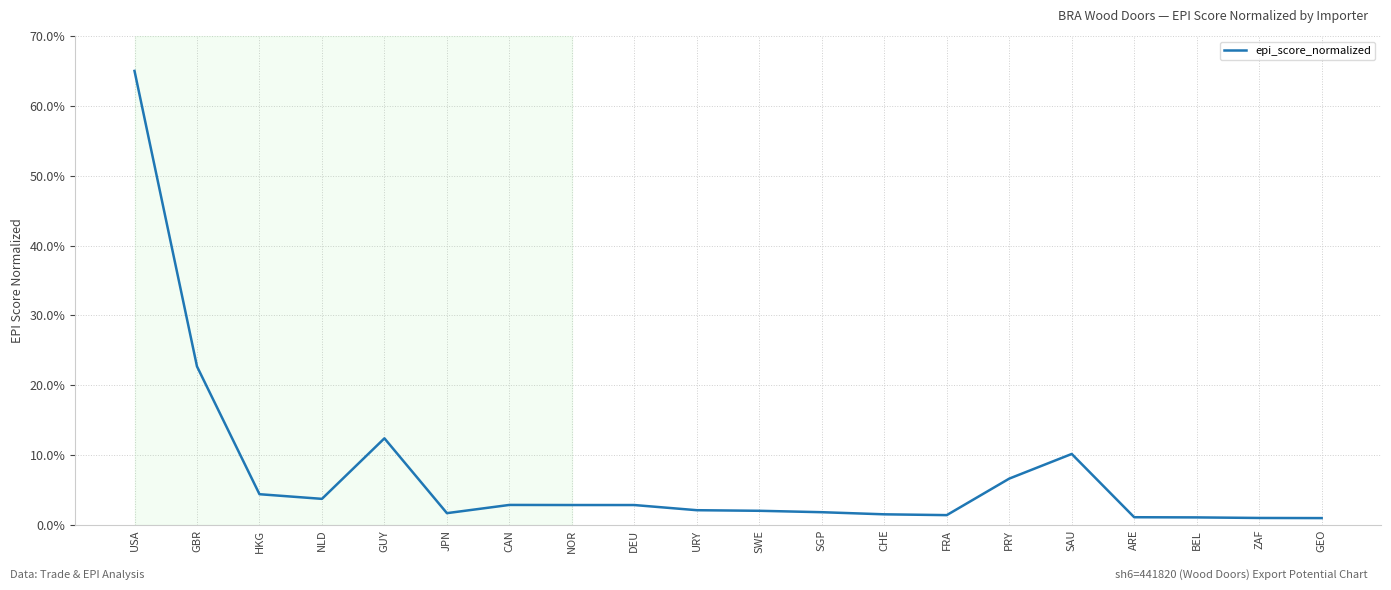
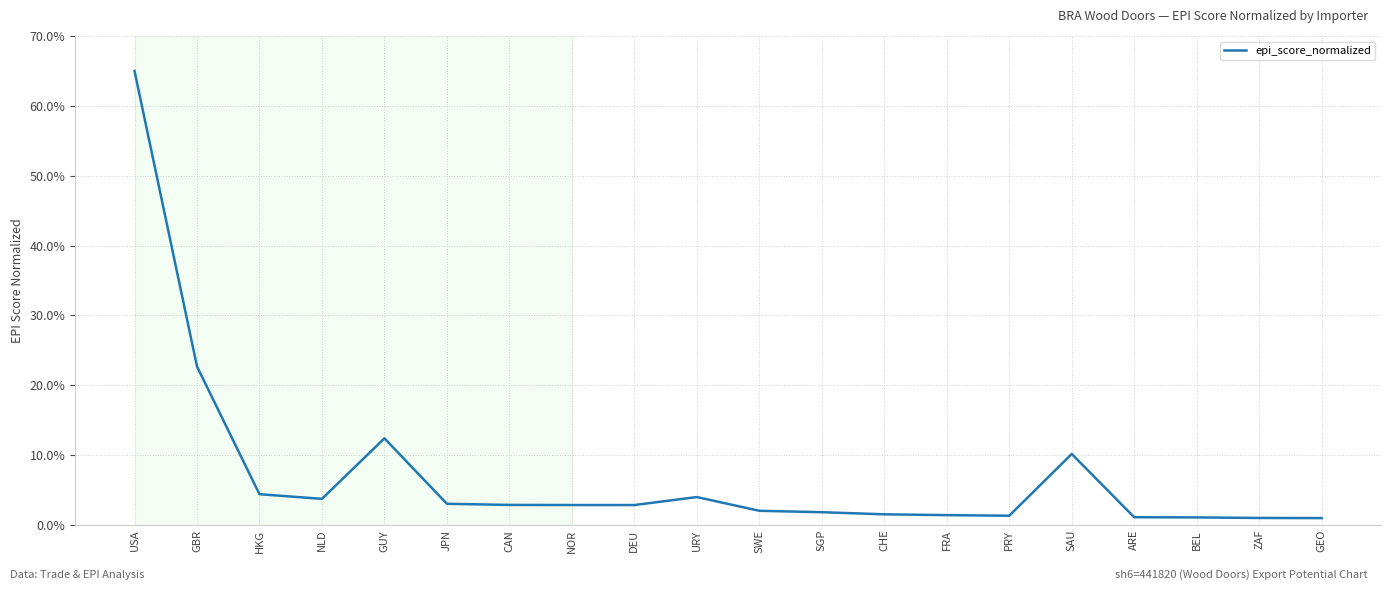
  {
    "USA": "65%",
    "GBR": "23%",
    "HKG": "4%",
    "NLD": "4%",
    "GUY": "12%",
-   "JPN": "2%",
+   "JPN": "3%",
    "CAN": "3%",
    "NOR": "3%",
    "DEU": "3%",
-   "URY": "2%",
+   "URY": "4%",
    "SWE": "2%",
    "SGP": "2%",
    "CHE": "2%",
    "FRA": "1%",
-   "PRY": "7%",
+   "PRY": "1%",
    "SAU": "10%",
    "ARE": "1%",
    "BEL": "1%",
    "ZAF": "1%",
    "GEO": "1%"
  }
